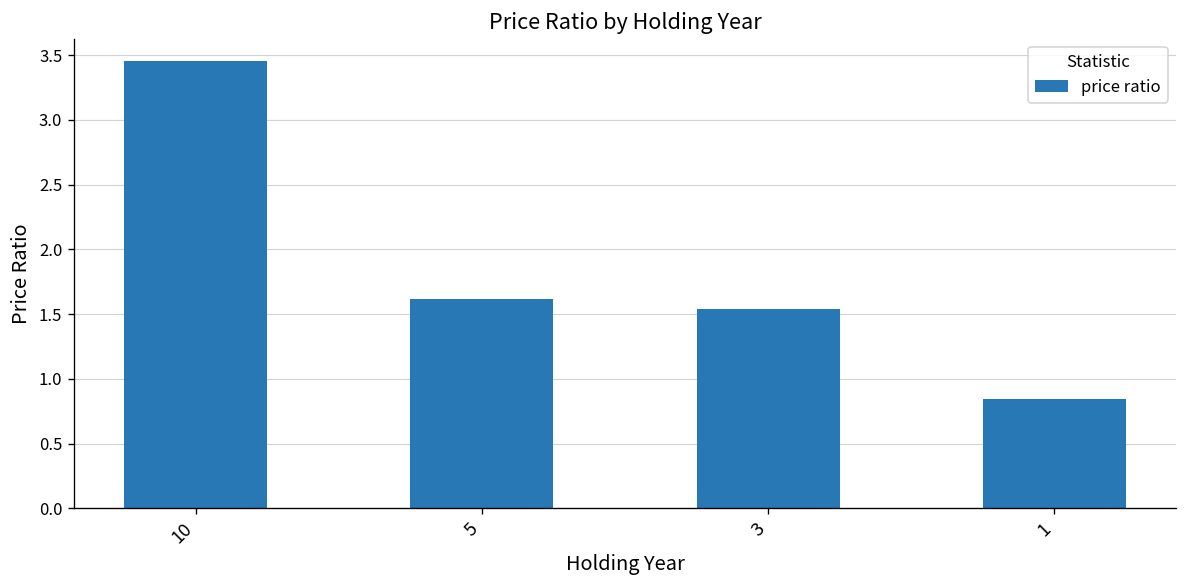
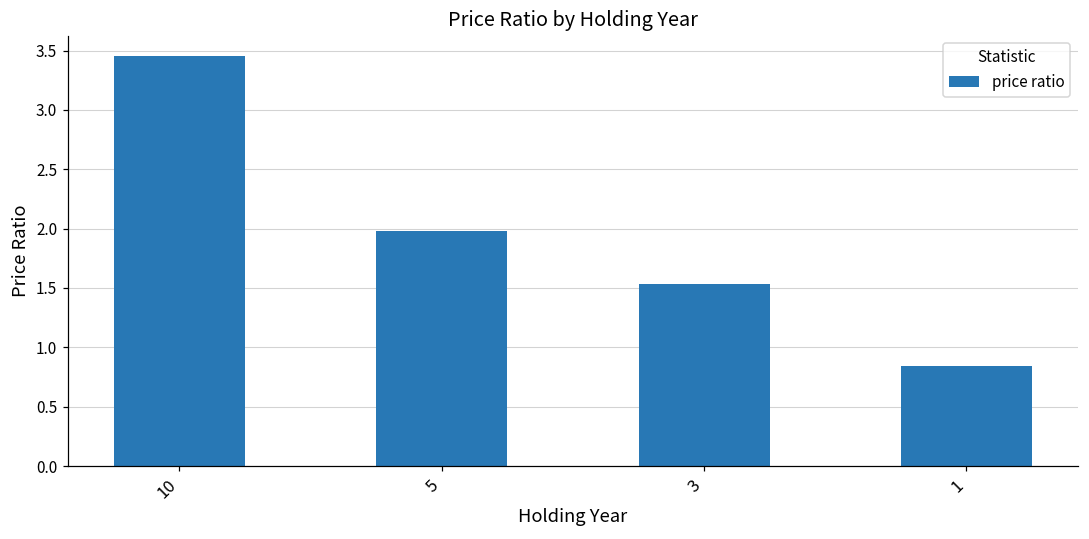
  {
    "10": 3.45,
-   "5": 1.62,
+   "5": 1.98,
    "3": 1.54,
    "1": 0.84
  }
